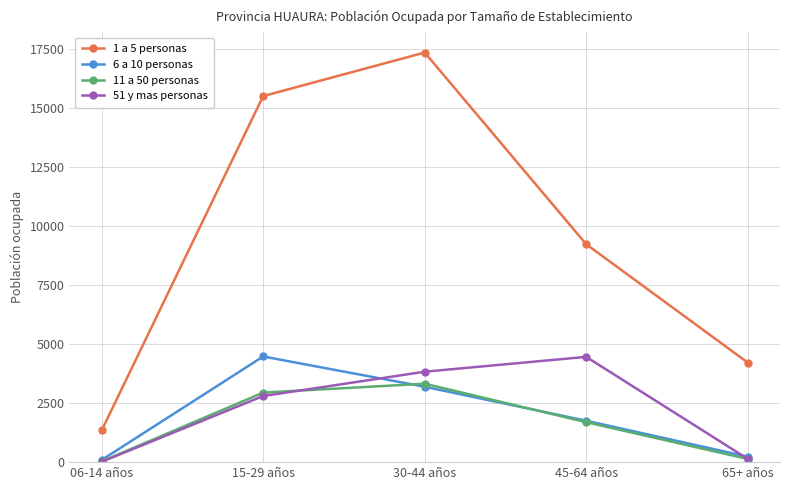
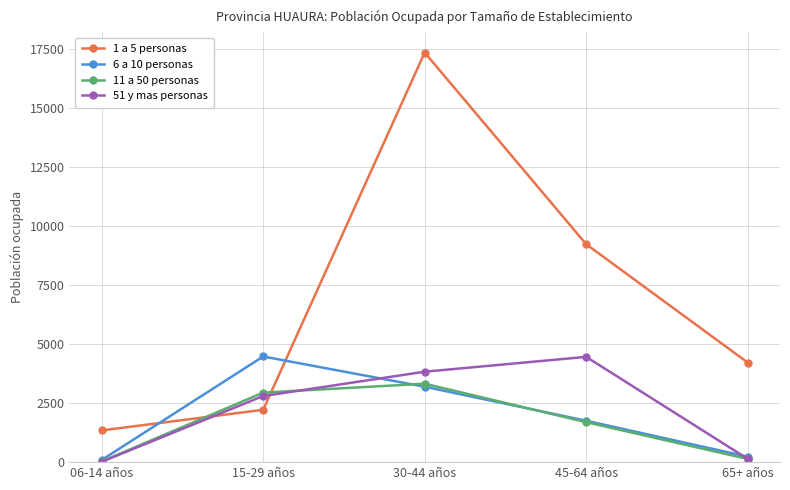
  {
    "1 a 5 personas": {
      "06-14 años": 1300,
-     "15-29 años": 15500,
+     "15-29 años": 2200,
      "30-44 años": 17300,
      "45-64 años": 9200,
      "65+ años": 4200
    },
    "6 a 10 personas": {
      "15-29 años": 4500,
      "30-44 años": 3200
    },
    "11 a 50 personas": {
      "15-29 años": 2900,
      "30-44 años": 3300
    },
    "51 y mas personas": {
      "15-29 años": 2800,
      "30-44 años": 3800,
      "45-64 años": 4500
    }
  }
